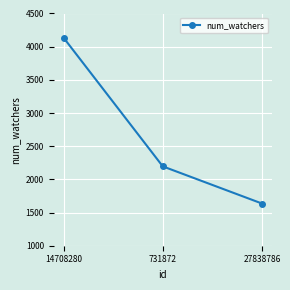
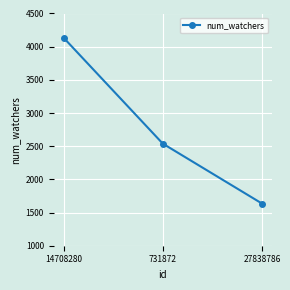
  {
    "14708280": 4100,
-   "731872": 2200,
+   "731872": 2500,
    "27838786": 1600
  }
